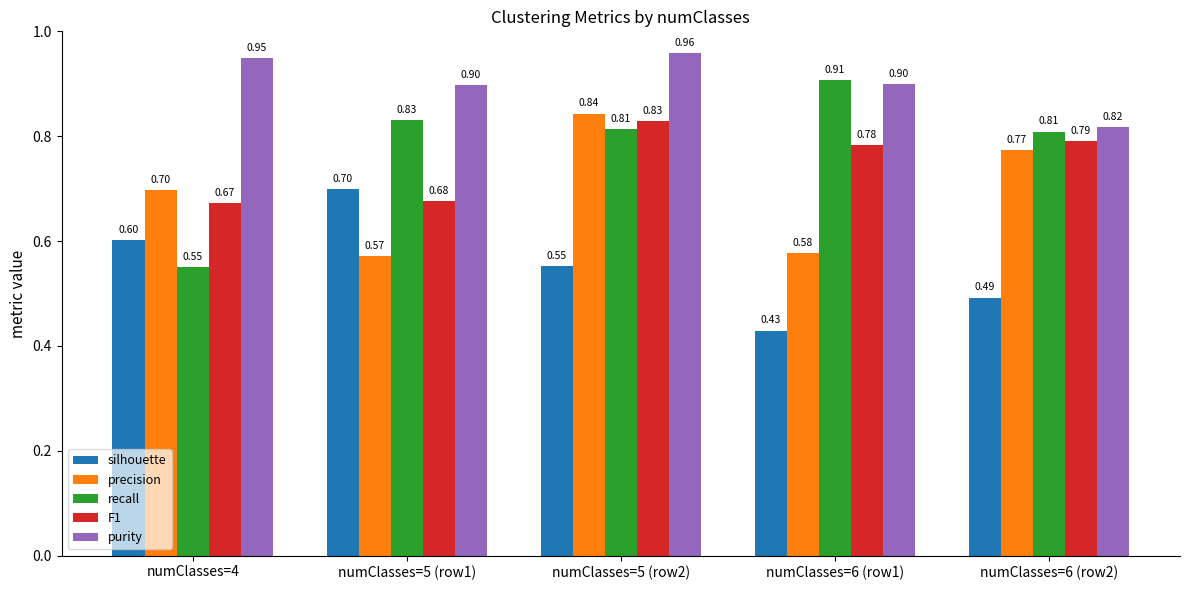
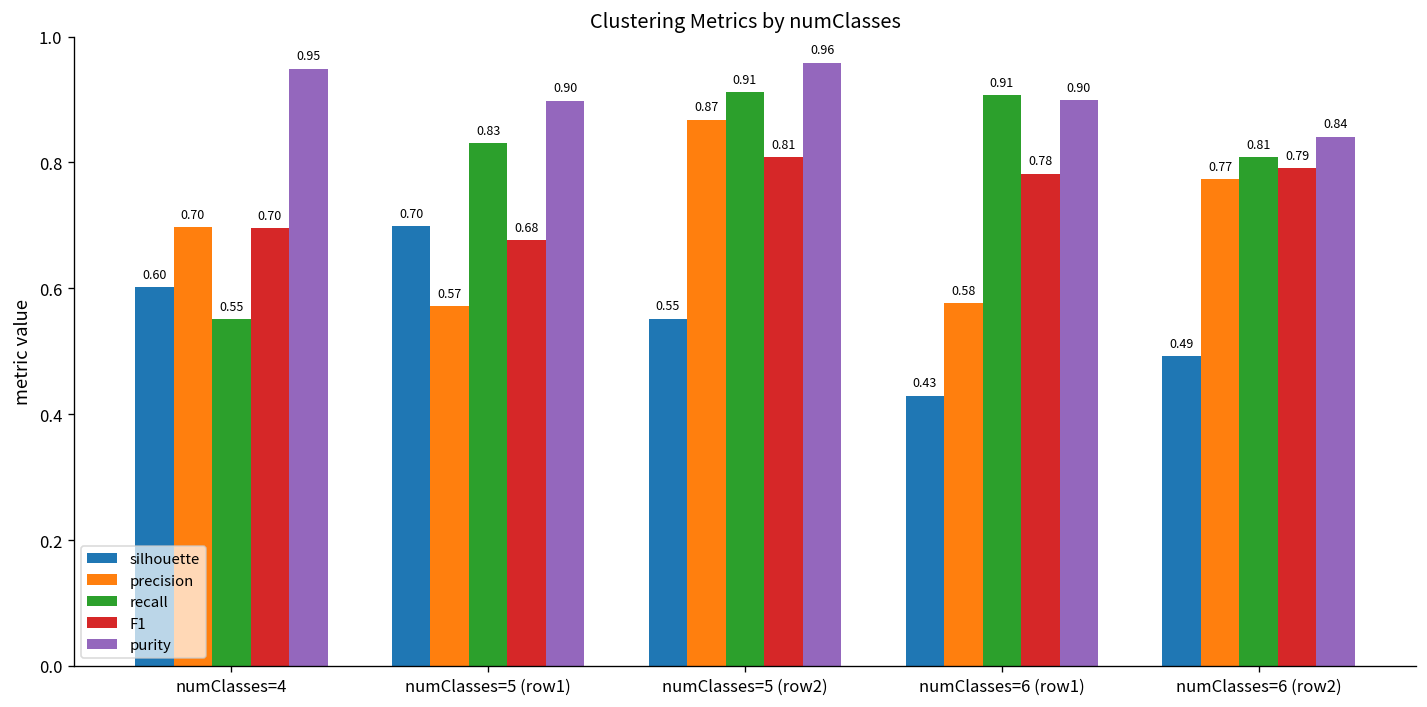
  {
    "silhouette": {
      "numClasses=4": 0.60,
      "numClasses=5 (row1)": 0.70,
      "numClasses=5 (row2)": 0.55,
      "numClasses=6 (row1)": 0.43,
      "numClasses=6 (row2)": 0.49
    },
    "precision": {
      "numClasses=4": 0.70,
      "numClasses=5 (row1)": 0.57,
-     "numClasses=5 (row2)": 0.84,
+     "numClasses=5 (row2)": 0.87,
      "numClasses=6 (row1)": 0.58,
      "numClasses=6 (row2)": 0.77
    },
    "recall": {
      "numClasses=4": 0.55,
      "numClasses=5 (row1)": 0.83,
-     "numClasses=5 (row2)": 0.81,
+     "numClasses=5 (row2)": 0.91,
      "numClasses=6 (row1)": 0.91,
      "numClasses=6 (row2)": 0.81
    },
    "F1": {
-     "numClasses=4": 0.67,
+     "numClasses=4": 0.70,
      "numClasses=5 (row1)": 0.68,
-     "numClasses=5 (row2)": 0.83,
+     "numClasses=5 (row2)": 0.81,
      "numClasses=6 (row1)": 0.78,
      "numClasses=6 (row2)": 0.79
    },
    "purity": {
      "numClasses=4": 0.95,
      "numClasses=5 (row1)": 0.90,
      "numClasses=5 (row2)": 0.96,
      "numClasses=6 (row1)": 0.90,
-     "numClasses=6 (row2)": 0.82
+     "numClasses=6 (row2)": 0.84
    }
  }
